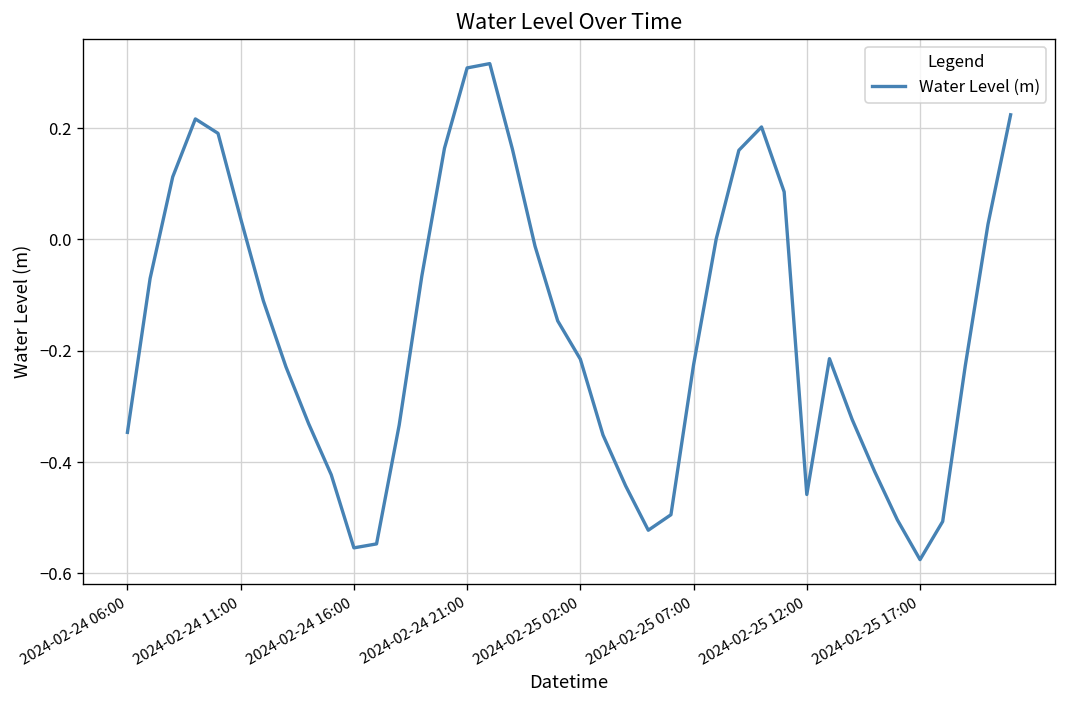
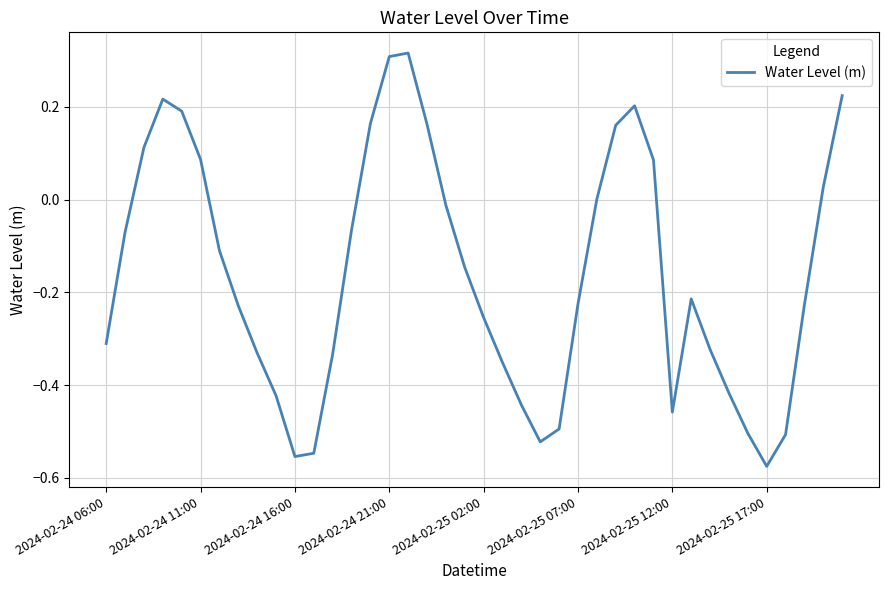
  {
-   "2024-02-24 06:00": -0.35,
-   "2024-02-24 11:00": 0.04,
+   "2024-02-24 06:00": -0.31,
+   "2024-02-24 11:00": 0.09,
    "2024-02-24 16:00": -0.55,
    "2024-02-24 21:00": 0.31,
-   "2024-02-25 02:00": -0.22,
+   "2024-02-25 02:00": -0.25,
    "2024-02-25 07:00": -0.23,
    "2024-02-25 12:00": -0.46,
    "2024-02-25 17:00": -0.58
  }
